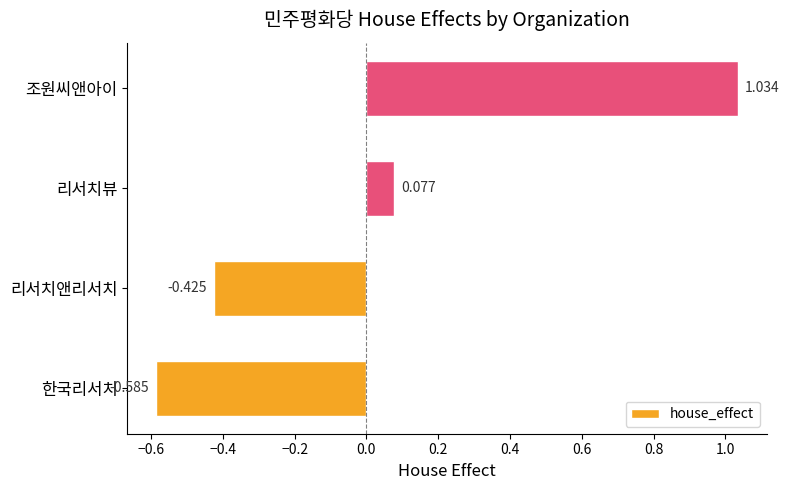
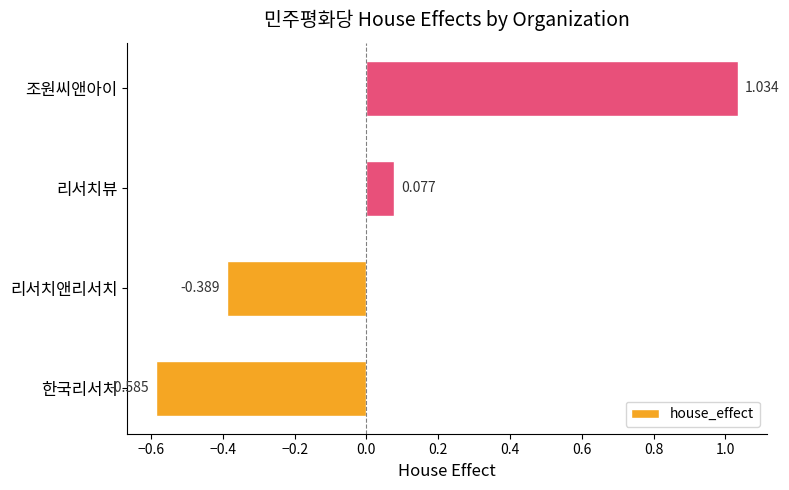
  {
    "조원씨앤아이": 1.034,
    "리서치뷰": 0.077,
-   "리서치앤리서치": -0.425,
+   "리서치앤리서치": -0.389,
    "한국리서치": -0.585
  }
